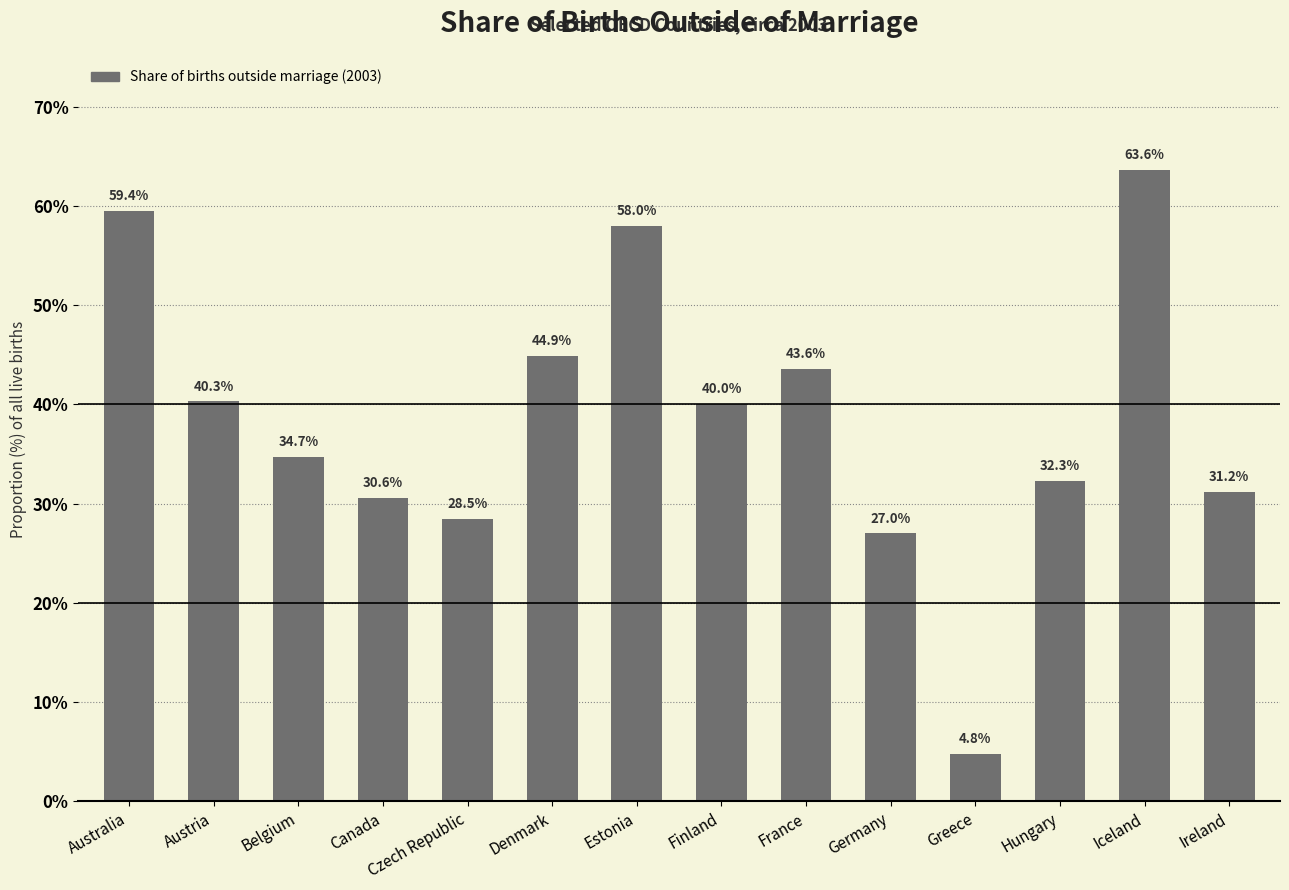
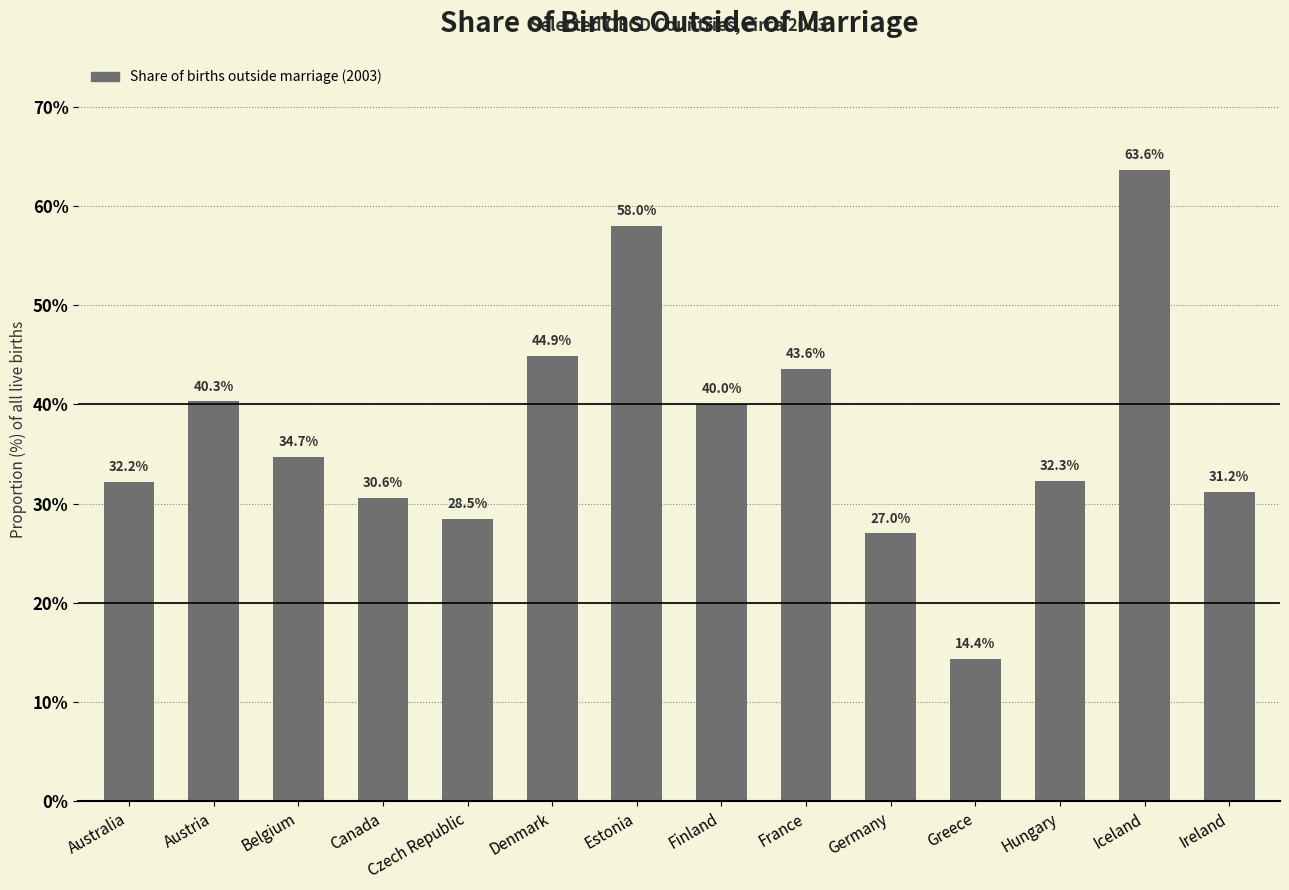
  {
-   "Australia": "59.4%",
+   "Australia": "32.2%",
    "Austria": "40.3%",
    "Belgium": "34.7%",
    "Canada": "30.6%",
    "Czech Republic": "28.5%",
    "Denmark": "44.9%",
    "Estonia": "58.0%",
    "Finland": "40.0%",
    "France": "43.6%",
    "Germany": "27.0%",
-   "Greece": "4.8%",
+   "Greece": "14.4%",
    "Hungary": "32.3%",
    "Iceland": "63.6%",
    "Ireland": "31.2%"
  }
